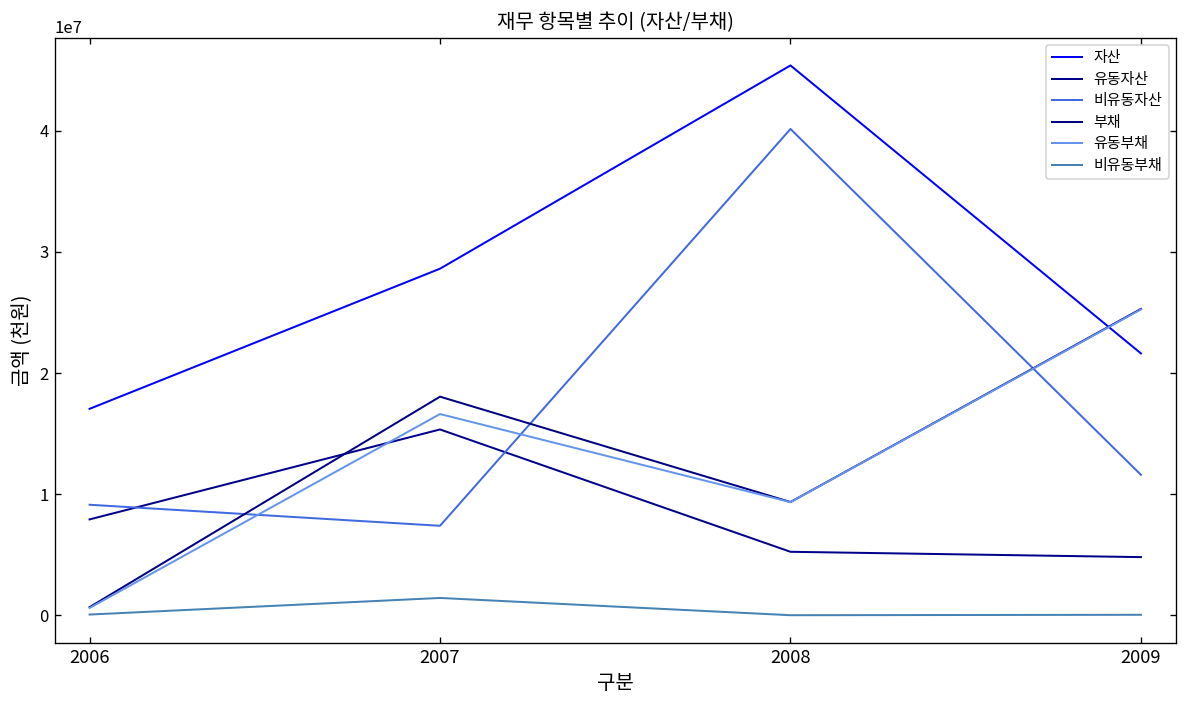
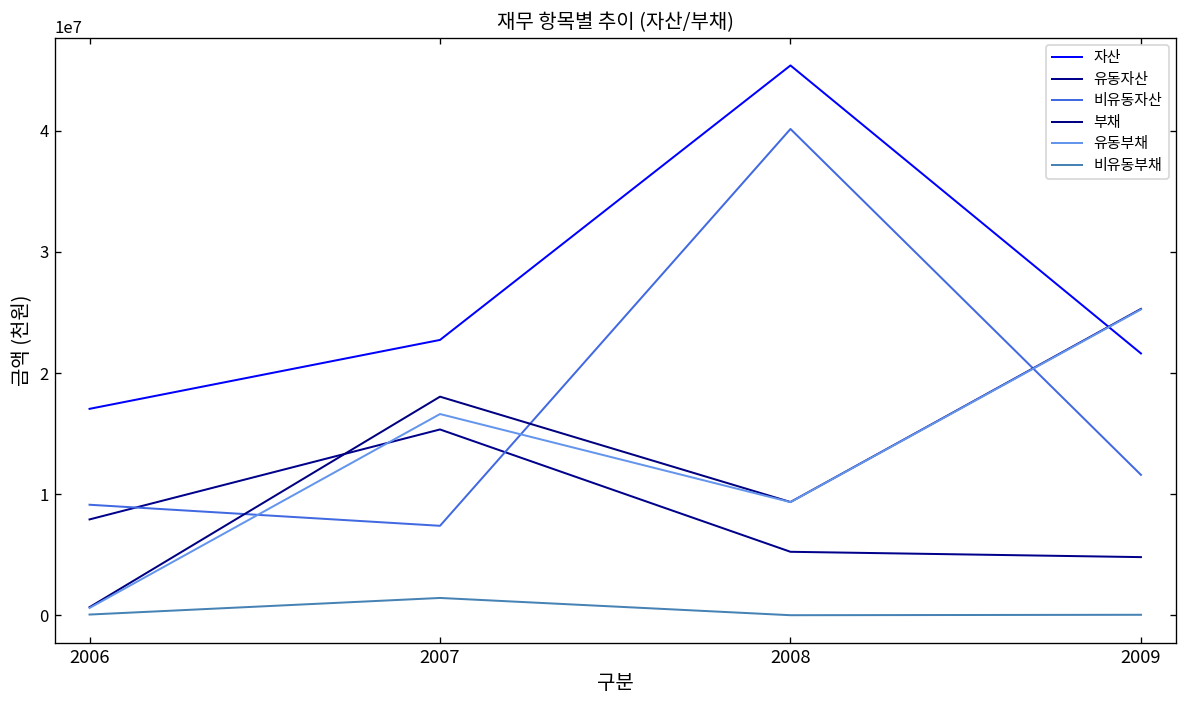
  {
    "자산": {
      "2006": 17000000,
-     "2007": 28600000,
+     "2007": 22700000,
      "2008": 45400000,
      "2009": 21600000
    }
  }
